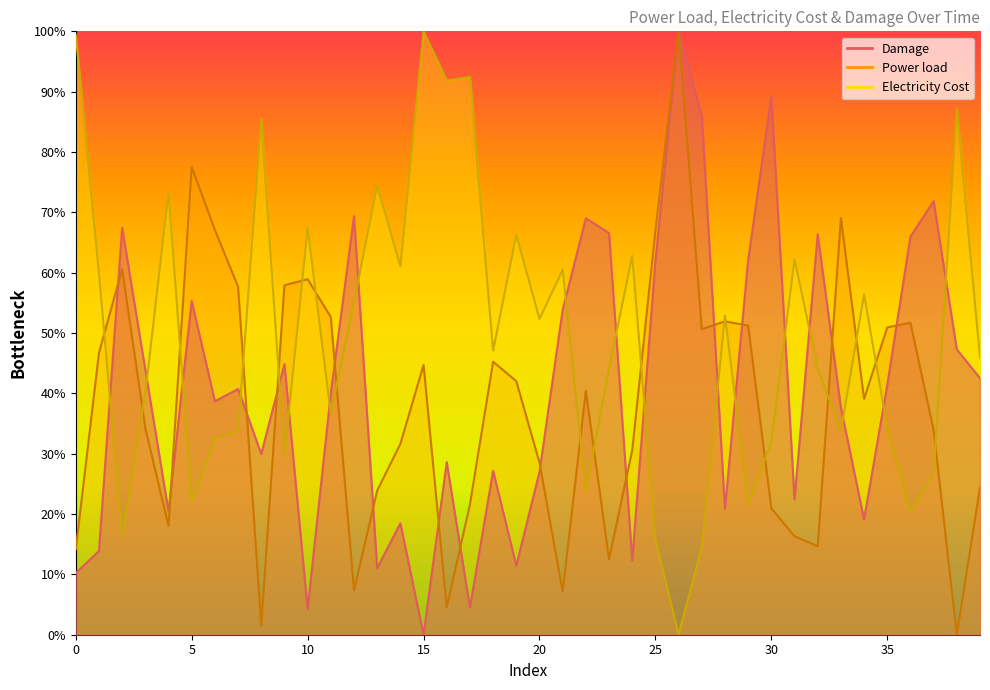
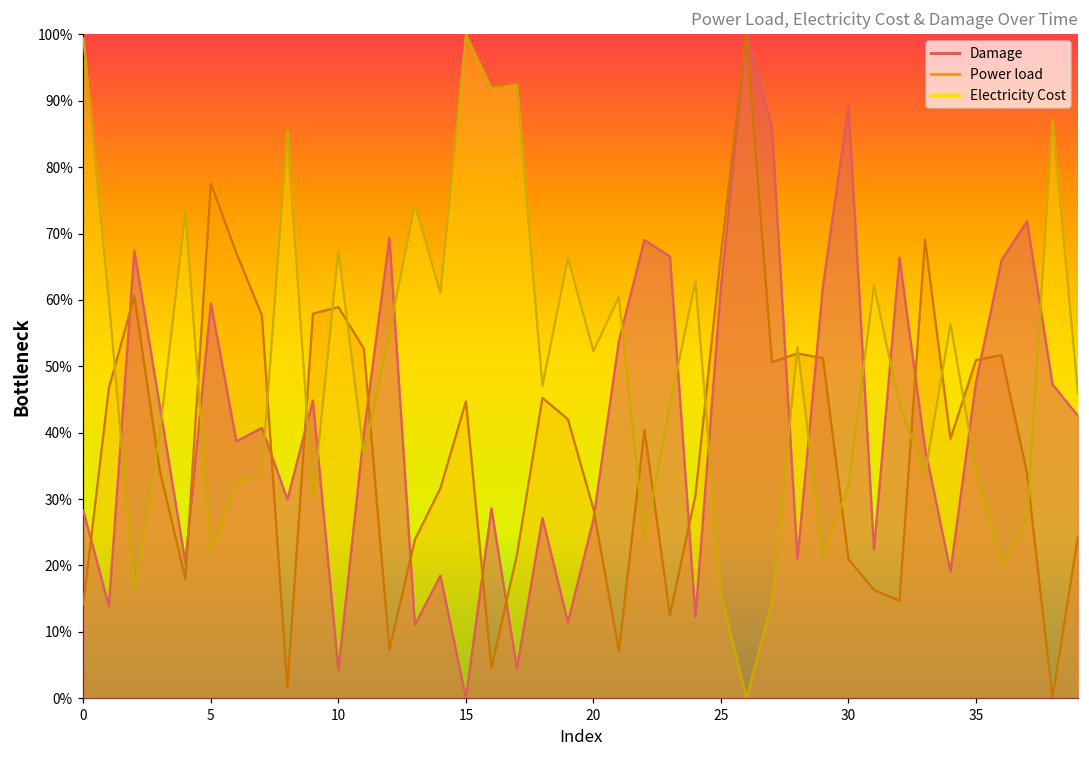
  {
    "Damage": {
-     "0": "10%",
-     "5": "55%",
+     "0": "28%",
+     "5": "60%",
      "10": "4%",
      "15": "0%",
      "20": "27%",
      "25": "62%",
      "30": "89%",
-     "35": "41%"
+     "35": "48%"
    }
  }
